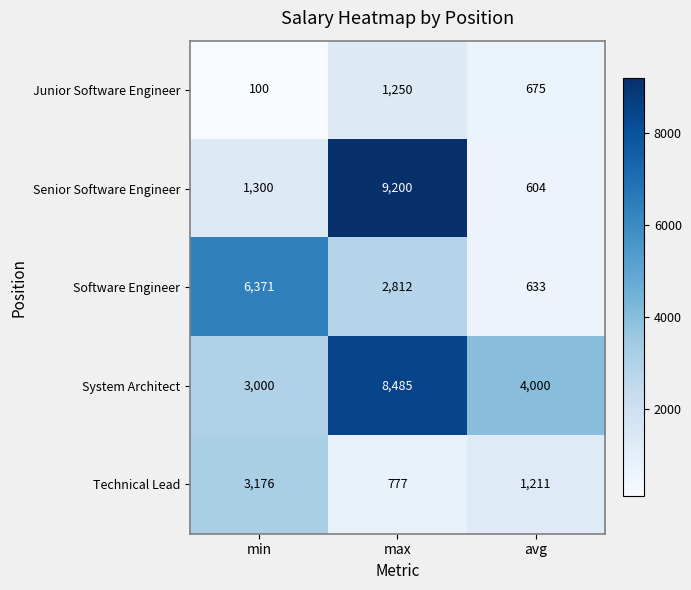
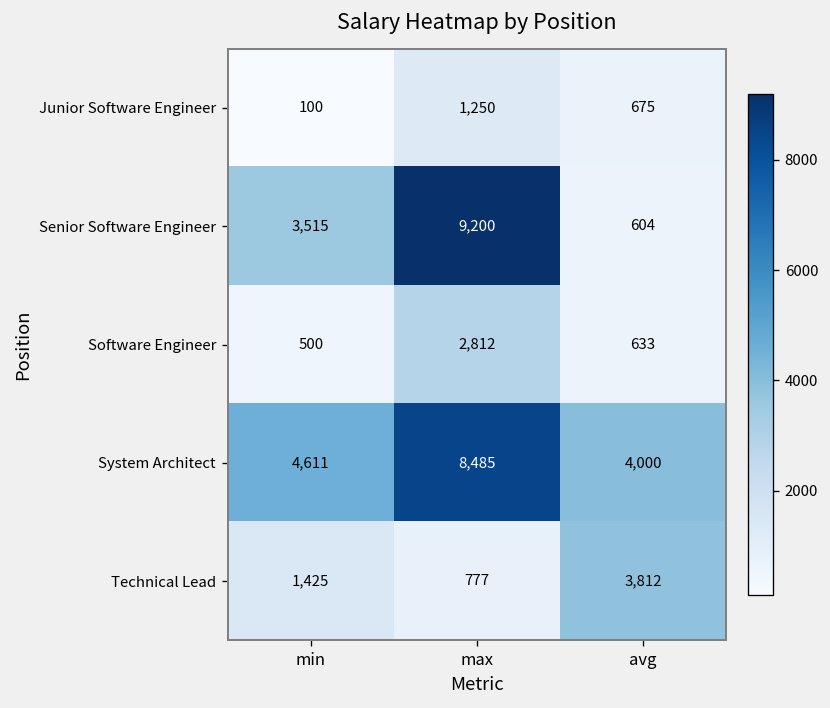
  {
    "Junior Software Engineer": {
      "min": "100",
      "max": "1,250",
      "avg": "675"
    },
    "Senior Software Engineer": {
-     "min": "1,300",
+     "min": "3,515",
      "max": "9,200",
      "avg": "604"
    },
    "Software Engineer": {
-     "min": "6,371",
+     "min": "500",
      "max": "2,812",
      "avg": "633"
    },
    "System Architect": {
-     "min": "3,000",
+     "min": "4,611",
      "max": "8,485",
      "avg": "4,000"
    },
    "Technical Lead": {
-     "min": "3,176",
+     "min": "1,425",
      "max": "777",
-     "avg": "1,211"
+     "avg": "3,812"
    }
  }
